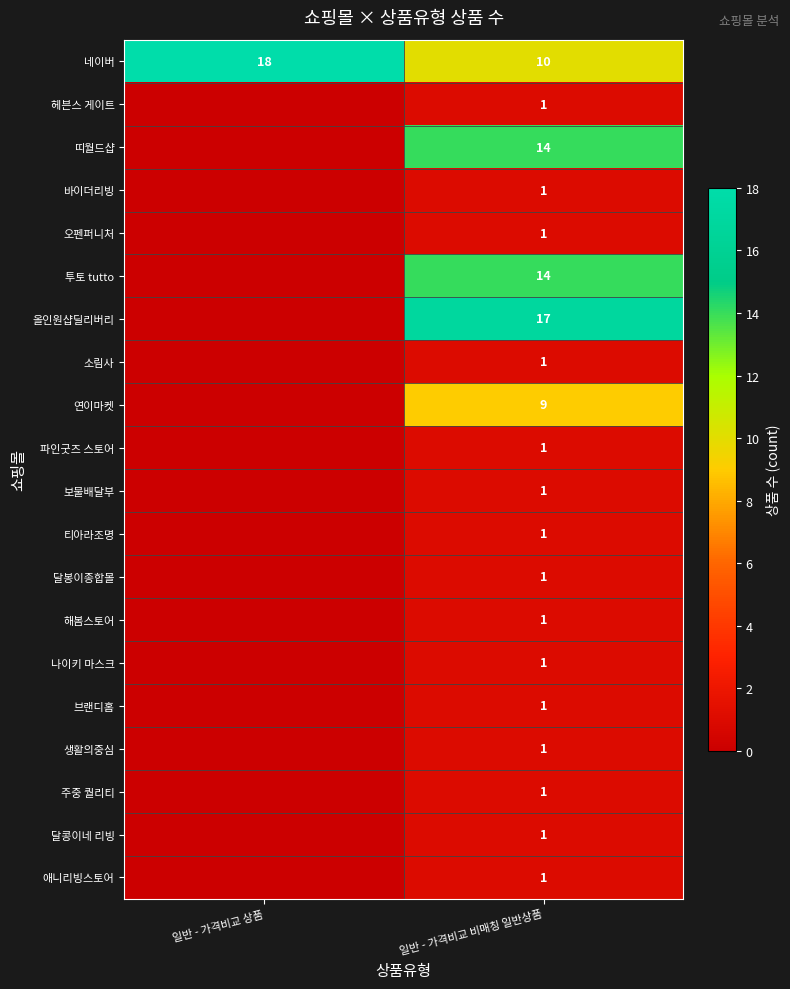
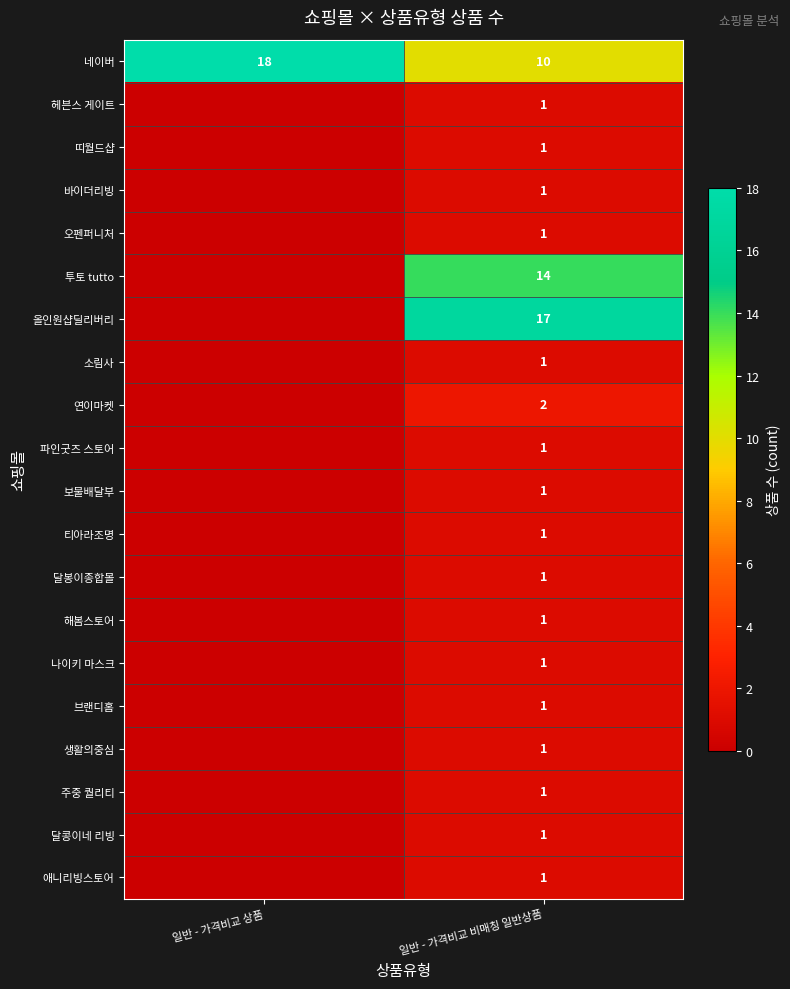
  {
    "네이버": {
      "일반 - 가격비교 상품": 18,
      "일반 - 가격비교 비매칭 일반상품": 10
    },
    "헤븐스 게이트": {
      "일반 - 가격비교 비매칭 일반상품": 1
    },
    "띠월드샵": {
-     "일반 - 가격비교 비매칭 일반상품": 14
+     "일반 - 가격비교 비매칭 일반상품": 1
    },
    "바이더리빙": {
      "일반 - 가격비교 비매칭 일반상품": 1
    },
    "오펜퍼니처": {
      "일반 - 가격비교 비매칭 일반상품": 1
    },
    "투토 tutto": {
      "일반 - 가격비교 비매칭 일반상품": 14
    },
    "올인원샵딜리버리": {
      "일반 - 가격비교 비매칭 일반상품": 17
    },
    "소림사": {
      "일반 - 가격비교 비매칭 일반상품": 1
    },
    "연이마켓": {
-     "일반 - 가격비교 비매칭 일반상품": 9
+     "일반 - 가격비교 비매칭 일반상품": 2
    },
    "파인굿즈 스토어": {
      "일반 - 가격비교 비매칭 일반상품": 1
    },
    "보물배달부": {
      "일반 - 가격비교 비매칭 일반상품": 1
    },
    "티아라조명": {
      "일반 - 가격비교 비매칭 일반상품": 1
    },
    "달봉이종합몰": {
      "일반 - 가격비교 비매칭 일반상품": 1
    },
    "해봄스토어": {
      "일반 - 가격비교 비매칭 일반상품": 1
    },
    "나이키 마스크": {
      "일반 - 가격비교 비매칭 일반상품": 1
    },
    "브랜디홈": {
      "일반 - 가격비교 비매칭 일반상품": 1
    },
    "생활의중심": {
      "일반 - 가격비교 비매칭 일반상품": 1
    },
    "주중 퀄리티": {
      "일반 - 가격비교 비매칭 일반상품": 1
    },
    "달콩이네 리빙": {
      "일반 - 가격비교 비매칭 일반상품": 1
    },
    "애니리빙스토어": {
      "일반 - 가격비교 비매칭 일반상품": 1
    }
  }
